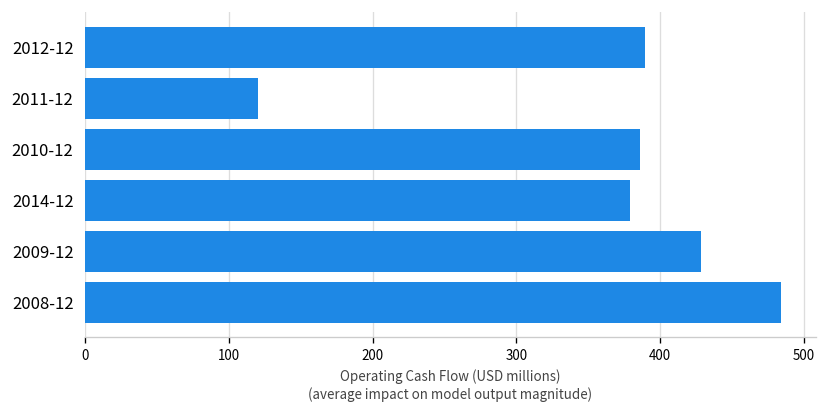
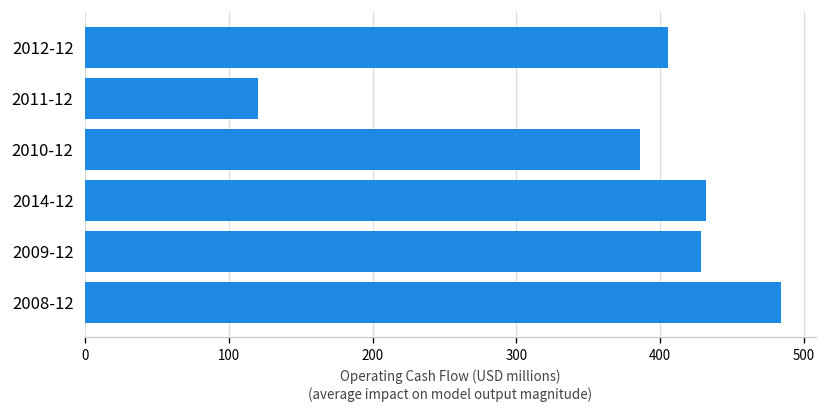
  {
-   "2012-12": 390,
+   "2012-12": 405,
    "2011-12": 120,
    "2010-12": 386,
-   "2014-12": 379,
+   "2014-12": 432,
    "2009-12": 429,
    "2008-12": 484
  }
